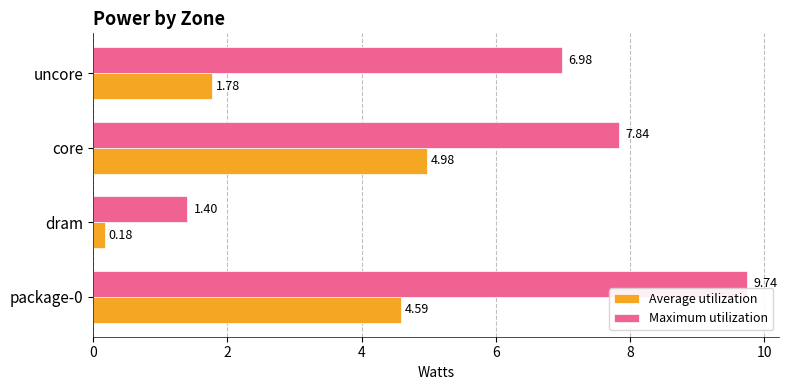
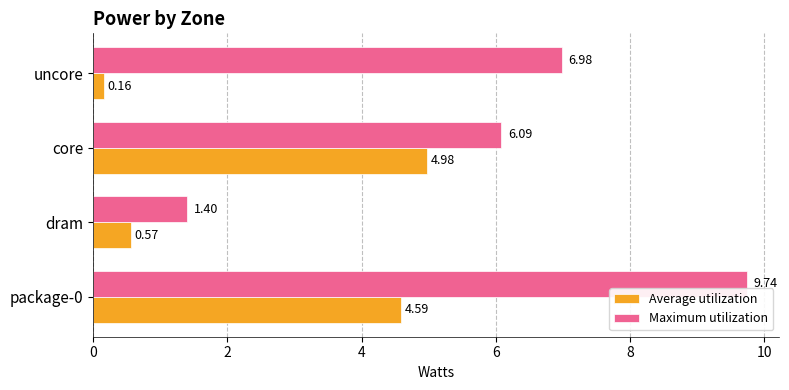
  {
    "Average utilization": {
-     "uncore": 1.78,
+     "uncore": 0.16,
      "core": 4.98,
-     "dram": 0.18,
+     "dram": 0.57,
      "package-0": 4.59
    },
    "Maximum utilization": {
      "uncore": 6.98,
-     "core": 7.84,
+     "core": 6.09,
      "dram": 1.40
    }
  }
